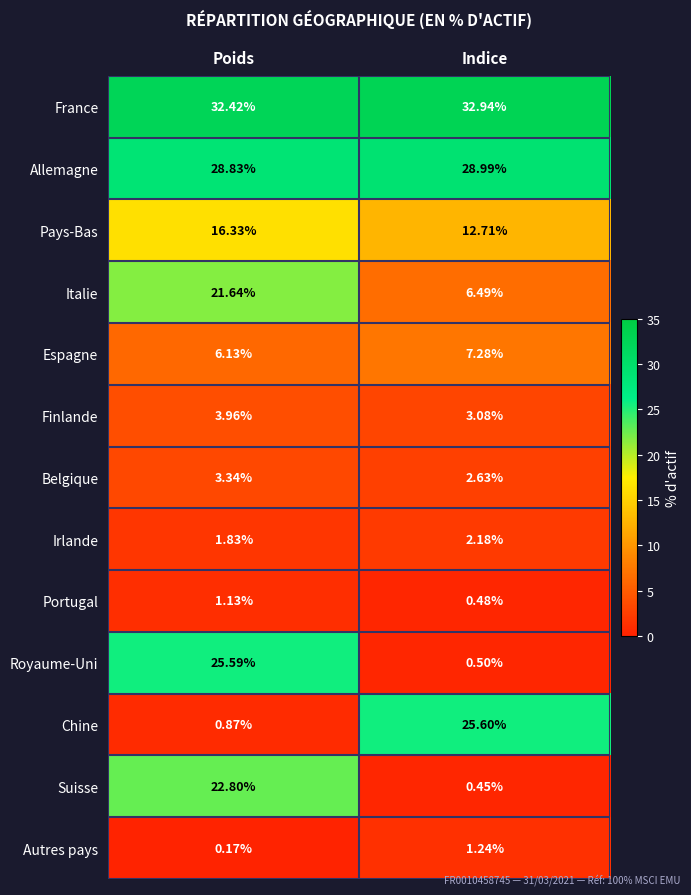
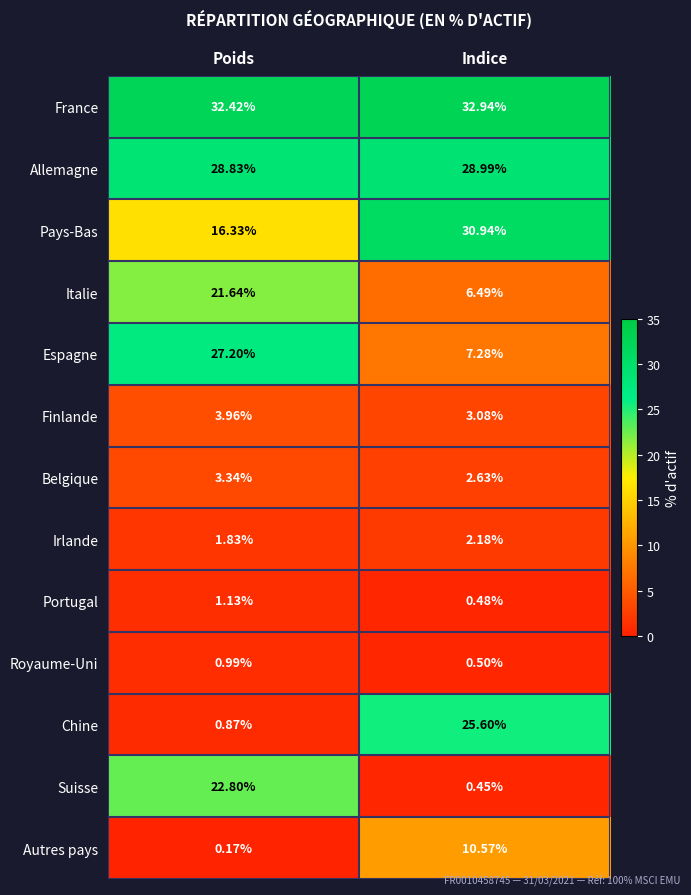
  {
    "France": {
      "Poids": "32.42%",
      "Indice": "32.94%"
    },
    "Allemagne": {
      "Poids": "28.83%",
      "Indice": "28.99%"
    },
    "Pays-Bas": {
      "Poids": "16.33%",
-     "Indice": "12.71%"
+     "Indice": "30.94%"
    },
    "Italie": {
      "Poids": "21.64%",
      "Indice": "6.49%"
    },
    "Espagne": {
-     "Poids": "6.13%",
+     "Poids": "27.20%",
      "Indice": "7.28%"
    },
    "Finlande": {
      "Poids": "3.96%",
      "Indice": "3.08%"
    },
    "Belgique": {
      "Poids": "3.34%",
      "Indice": "2.63%"
    },
    "Irlande": {
      "Poids": "1.83%",
      "Indice": "2.18%"
    },
    "Portugal": {
      "Poids": "1.13%",
      "Indice": "0.48%"
    },
    "Royaume-Uni": {
-     "Poids": "25.59%",
+     "Poids": "0.99%",
      "Indice": "0.50%"
    },
    "Chine": {
      "Poids": "0.87%",
      "Indice": "25.60%"
    },
    "Suisse": {
      "Poids": "22.80%",
      "Indice": "0.45%"
    },
    "Autres pays": {
      "Poids": "0.17%",
-     "Indice": "1.24%"
+     "Indice": "10.57%"
    }
  }
